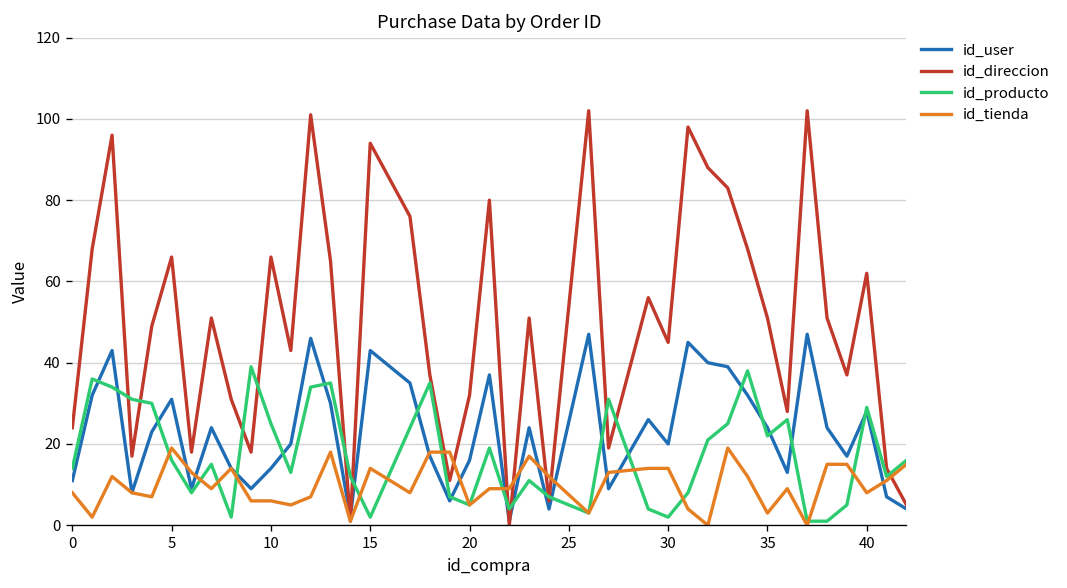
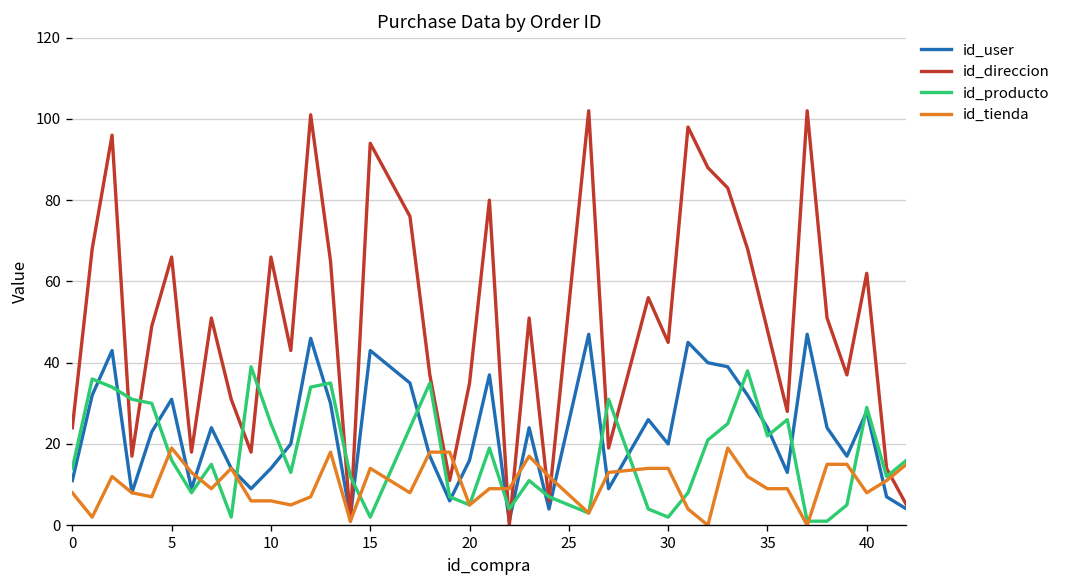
  {
    "id_user": {
      "0": 11,
      "5": 31,
      "10": 14,
      "15": 43,
      "20": 16,
      "30": 20,
      "35": 24,
      "40": 28
    },
    "id_direccion": {
      "0": 24,
      "5": 66,
      "10": 66,
      "15": 94,
-     "20": 32,
+     "20": 35,
      "30": 45,
-     "35": 51,
+     "35": 48,
      "40": 62
    },
    "id_producto": {
      "0": 14,
      "5": 16,
      "10": 25,
      "15": 2,
      "30": 2,
      "35": 22,
      "40": 29
    },
    "id_tienda": {
      "0": 8,
      "5": 19,
      "10": 6,
      "15": 14,
      "30": 14,
-     "35": 3,
+     "35": 9,
      "40": 8
    }
  }
